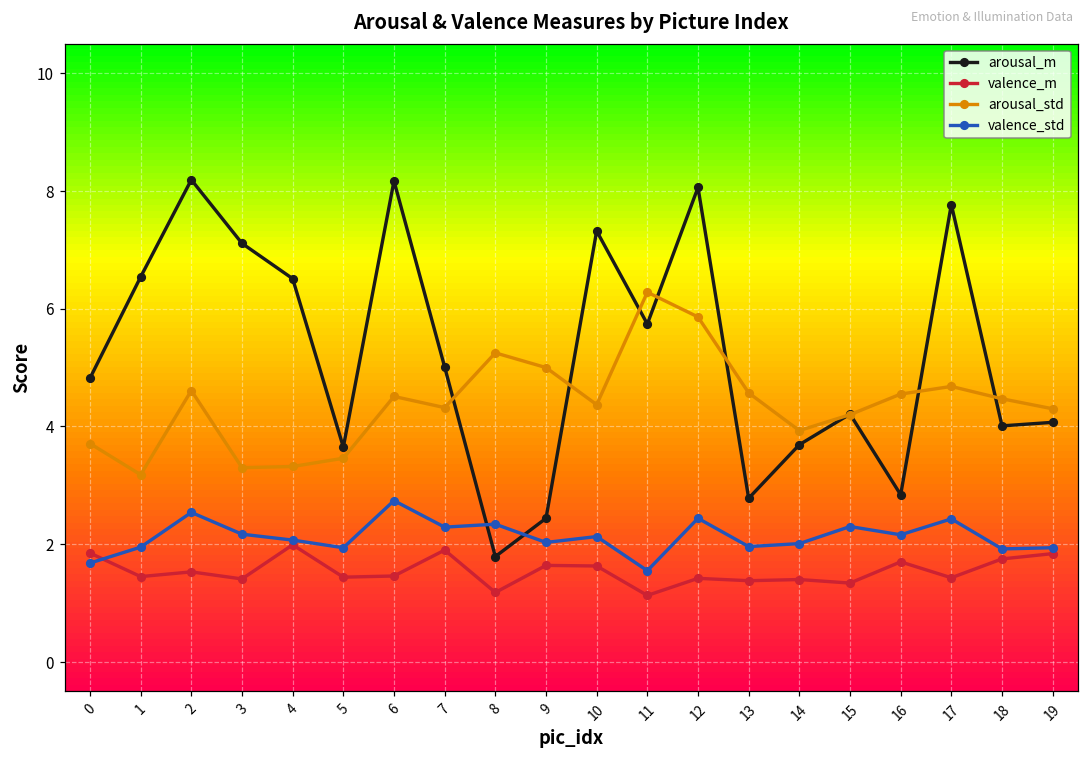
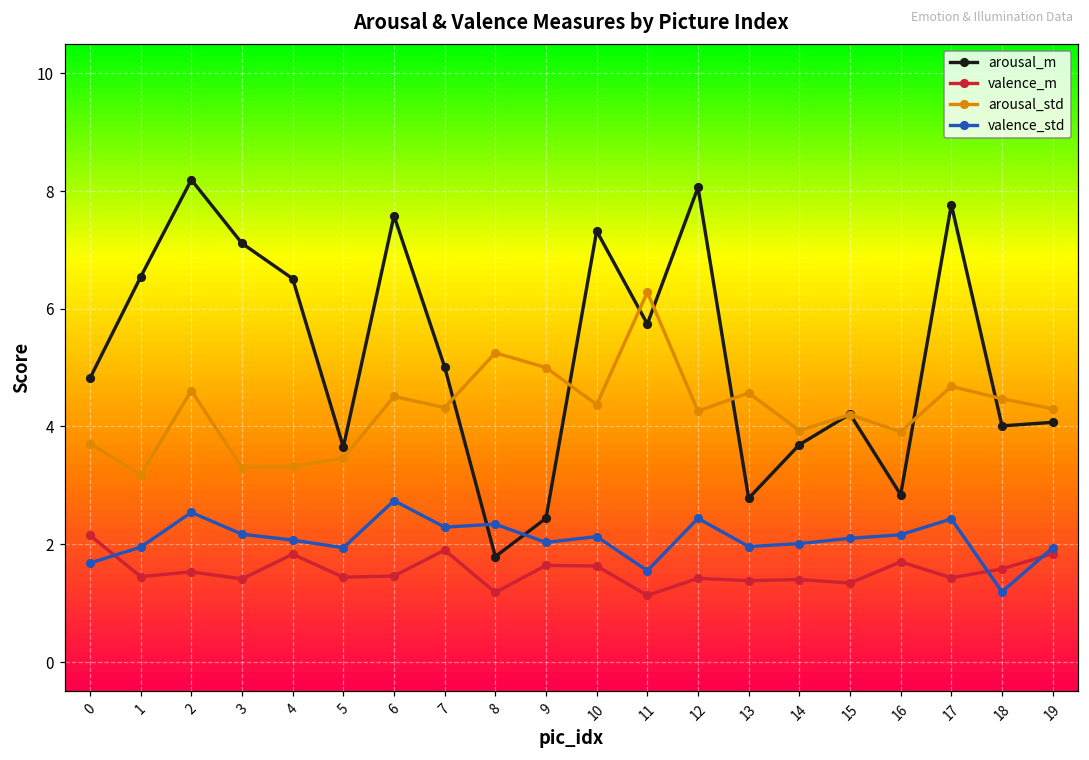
  {
    "arousal_m": {
      "0": 4.8,
      "1": 6.5,
      "2": 8.2,
      "3": 7.1,
      "4": 6.5,
      "5": 3.7,
-     "6": 8.2,
+     "6": 7.6,
      "7": 5.0,
      "8": 1.8,
      "9": 2.4,
      "10": 7.3,
      "11": 5.7,
      "12": 8.1,
      "13": 2.8,
      "14": 3.7,
      "16": 2.8,
      "17": 7.8,
      "18": 4.0,
      "19": 4.1
    },
    "valence_m": {
-     "0": 1.9,
+     "0": 2.2,
      "1": 1.5,
      "2": 1.5,
      "3": 1.4,
-     "4": 2.0,
+     "4": 1.8,
      "5": 1.4,
      "6": 1.5,
      "7": 1.9,
      "8": 1.2,
      "9": 1.6,
      "10": 1.6,
      "11": 1.1,
      "12": 1.4,
      "13": 1.4,
      "14": 1.4,
      "15": 1.3,
      "16": 1.7,
      "17": 1.4,
-     "18": 1.8,
+     "18": 1.6,
      "19": 1.8
    },
    "arousal_std": {
      "0": 3.7,
      "1": 3.2,
      "2": 4.6,
      "3": 3.3,
      "4": 3.3,
      "5": 3.5,
      "6": 4.5,
      "7": 4.3,
      "8": 5.3,
      "9": 5.0,
      "10": 4.4,
      "11": 6.3,
-     "12": 5.9,
+     "12": 4.3,
      "13": 4.6,
      "14": 3.9,
-     "16": 4.6,
+     "16": 3.9,
      "17": 4.7,
      "18": 4.5,
      "19": 4.3
    },
    "valence_std": {
      "0": 1.7,
      "1": 2.0,
      "2": 2.5,
      "3": 2.2,
      "4": 2.1,
      "5": 1.9,
      "6": 2.7,
      "7": 2.3,
      "8": 2.3,
      "9": 2.0,
      "10": 2.1,
      "11": 1.6,
      "12": 2.4,
      "13": 2.0,
      "14": 2.0,
-     "15": 2.3,
+     "15": 2.1,
      "16": 2.2,
      "17": 2.4,
-     "18": 1.9,
+     "18": 1.2,
      "19": 1.9
    }
  }
